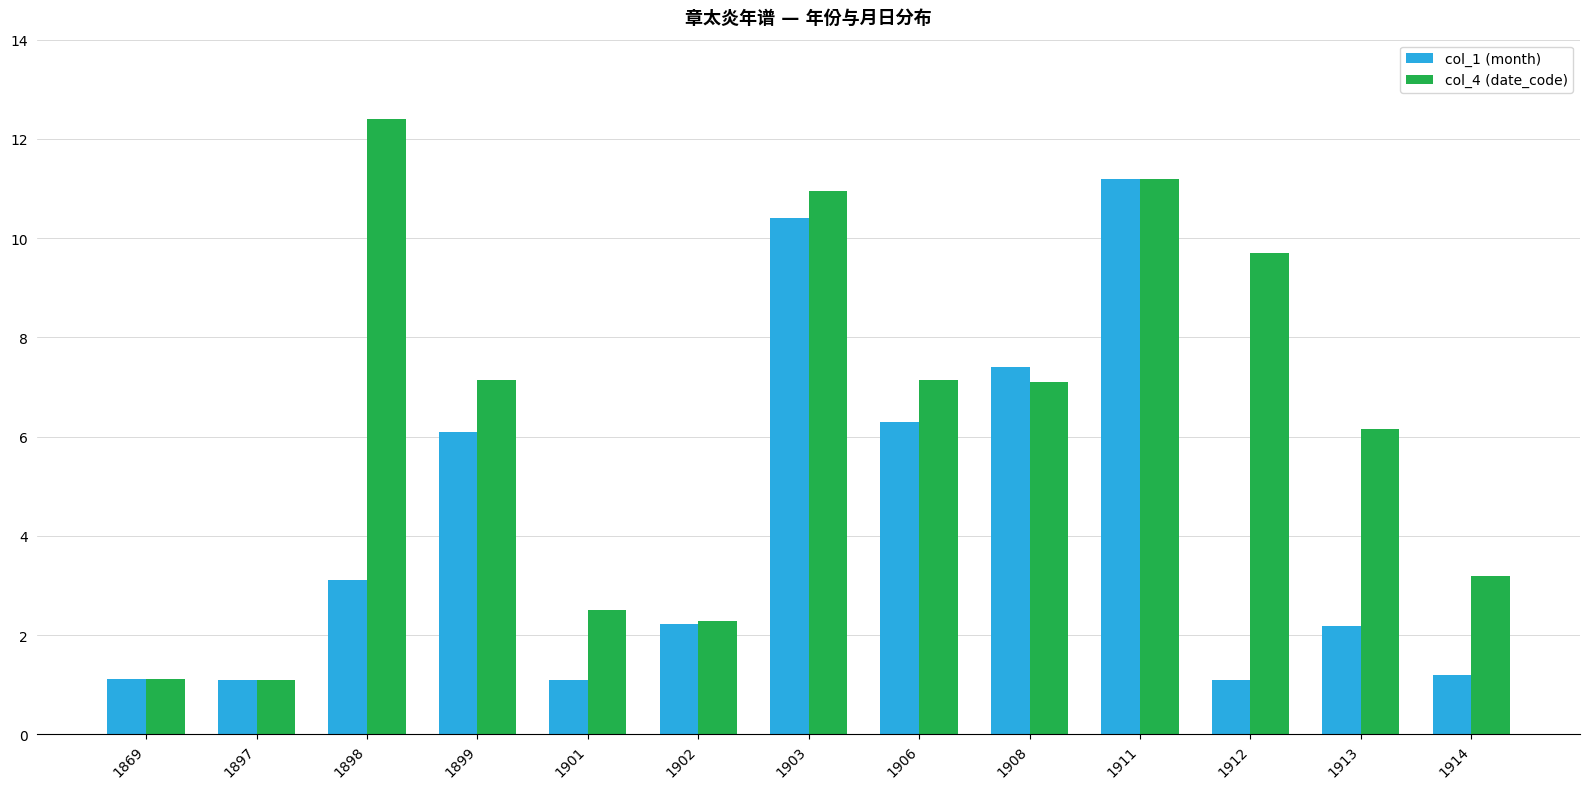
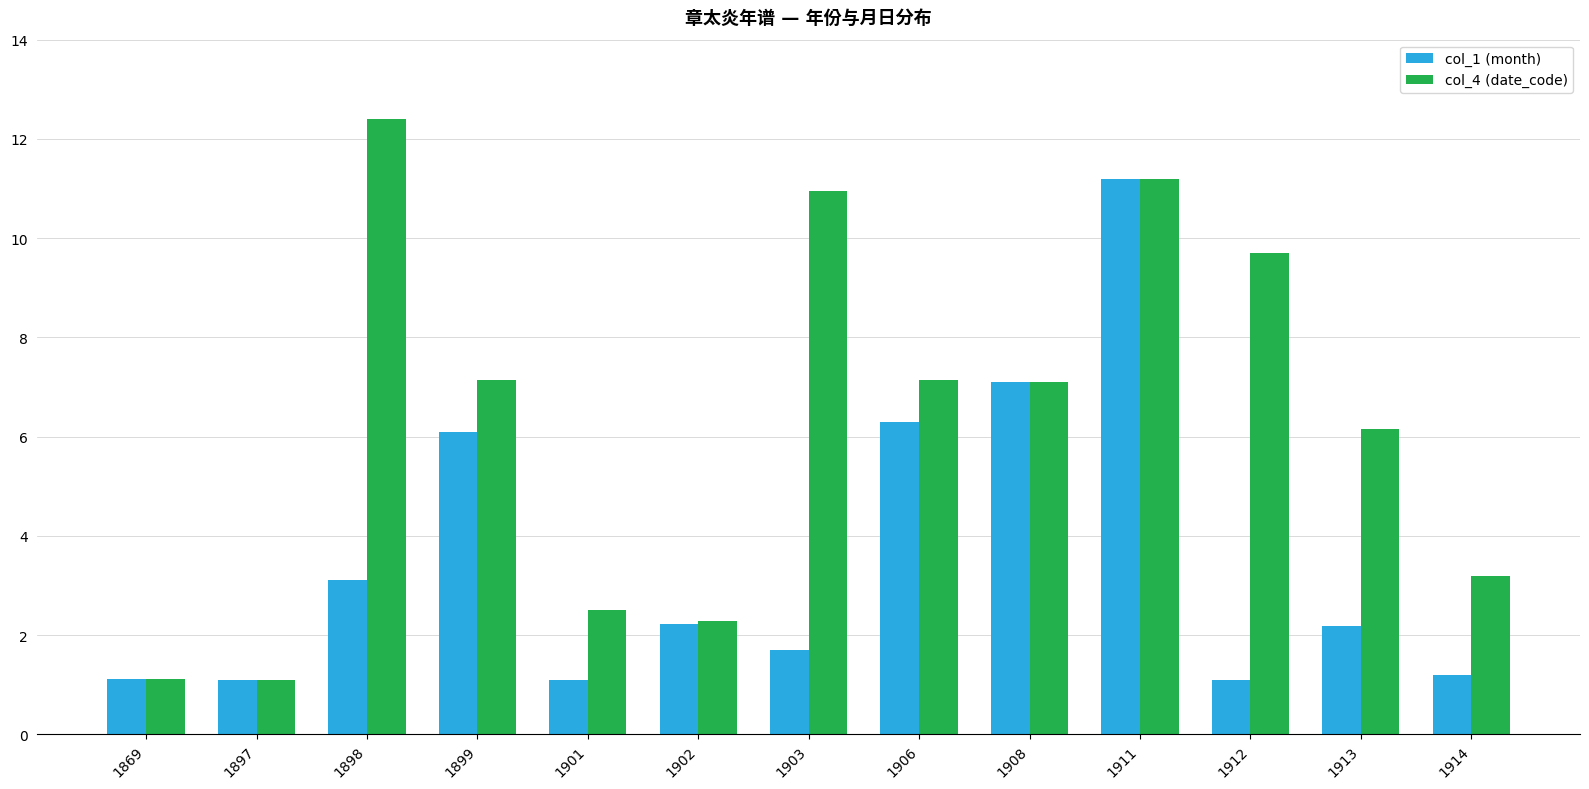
  {
    "col_1 (month)": {
      "1869": 1.1,
      "1897": 1.1,
      "1898": 3.1,
      "1899": 6.1,
      "1901": 1.1,
      "1902": 2.2,
-     "1903": 10.4,
+     "1903": 1.7,
      "1906": 6.3,
-     "1908": 7.4,
+     "1908": 7.1,
      "1911": 11.2,
      "1912": 1.1,
      "1913": 2.2,
      "1914": 1.2
    },
    "col_4 (date_code)": {
      "1869": 1.1,
      "1897": 1.1,
      "1898": 12.4,
      "1899": 7.2,
      "1901": 2.5,
      "1902": 2.3,
      "1903": 10.9,
      "1906": 7.2,
      "1908": 7.1,
      "1911": 11.2,
      "1912": 9.7,
      "1913": 6.2,
      "1914": 3.2
    }
  }
